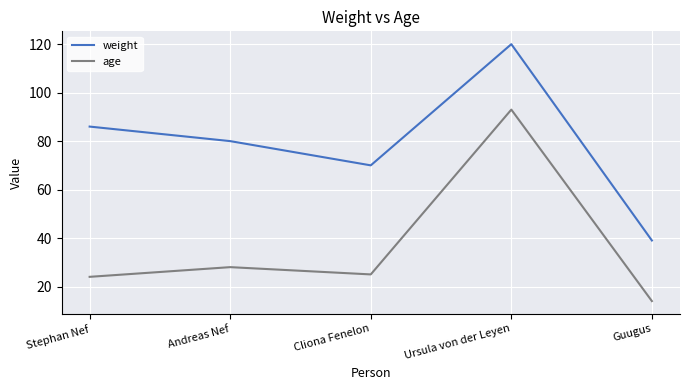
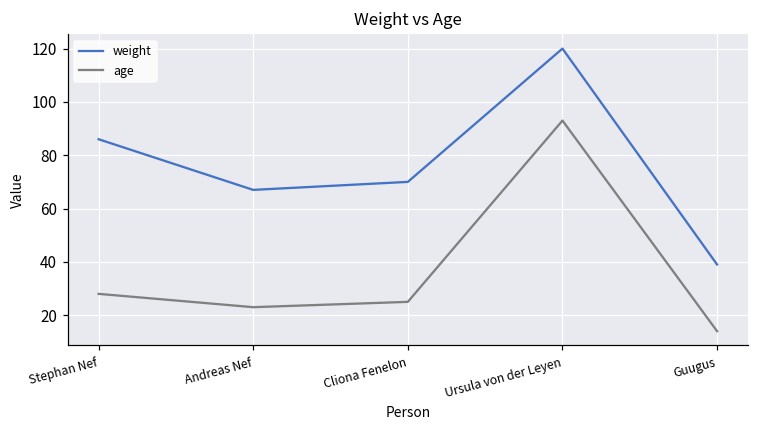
  {
    "weight": {
      "Stephan Nef": 86,
-     "Andreas Nef": 80,
+     "Andreas Nef": 67,
      "Cliona Fenelon": 70,
      "Ursula von der Leyen": 120,
      "Guugus": 39
    },
    "age": {
-     "Stephan Nef": 24,
-     "Andreas Nef": 28,
+     "Stephan Nef": 28,
+     "Andreas Nef": 23,
      "Cliona Fenelon": 25,
      "Ursula von der Leyen": 93,
      "Guugus": 14
    }
  }
